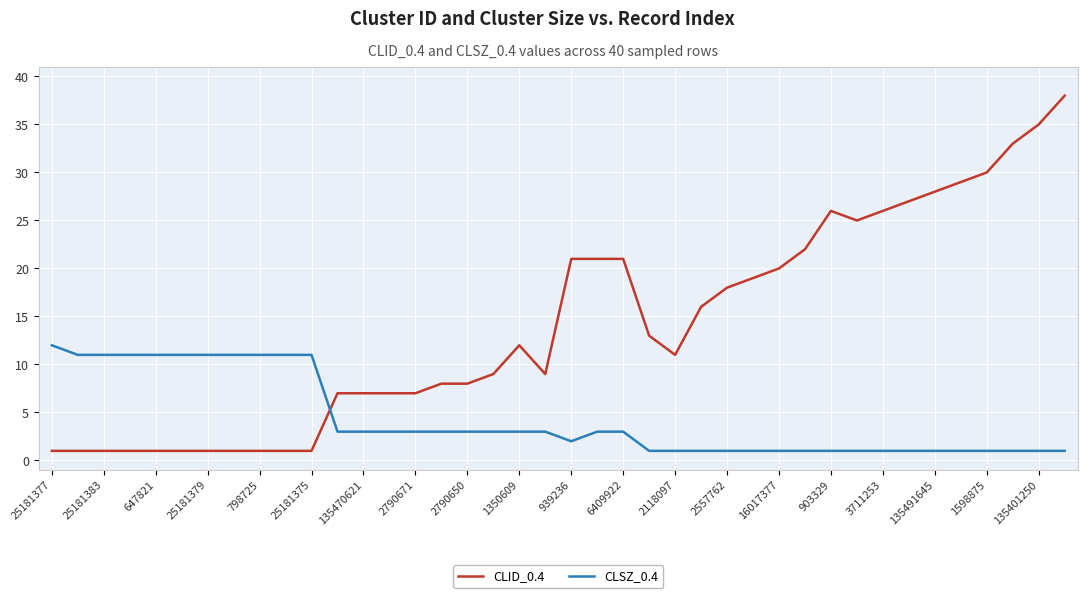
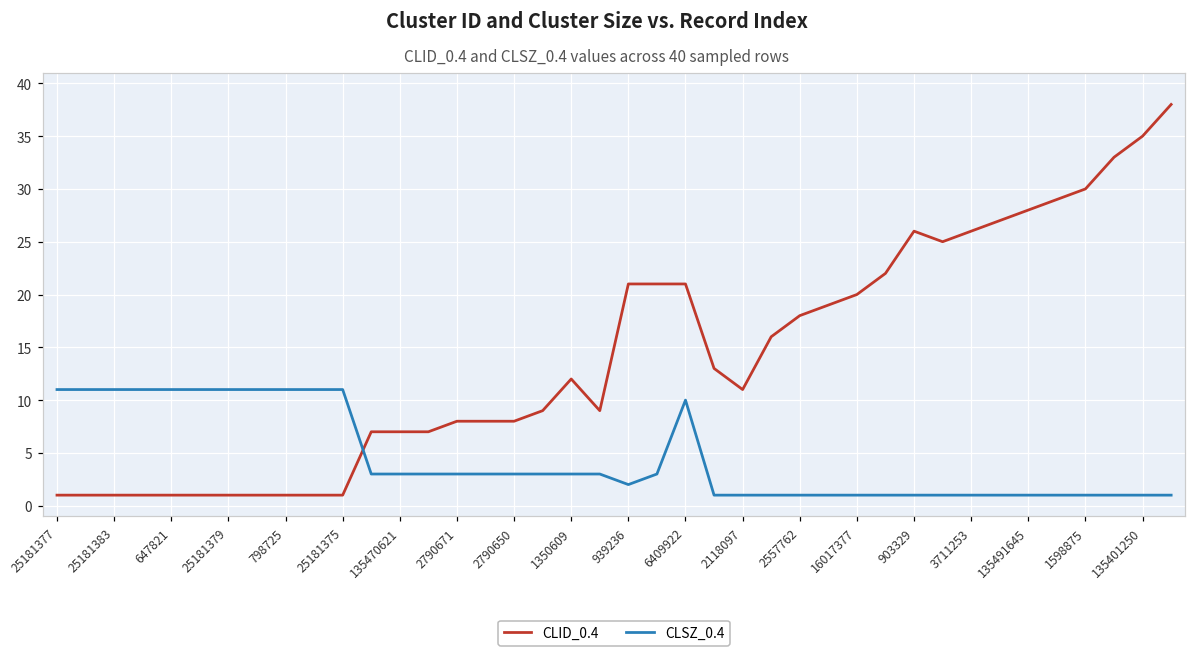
  {
    "CLID_0.4": {
      "25181377": 1,
      "25181383": 1,
      "647821": 1,
      "25181379": 1,
      "798725": 1,
      "25181375": 1,
      "135470621": 7,
-     "2790671": 7,
+     "2790671": 8,
      "2790650": 8,
      "1350609": 12,
      "939236": 21,
      "6409922": 21,
      "2118097": 11,
      "2557762": 18,
      "16017377": 20,
      "903329": 26,
      "3711253": 26,
      "135491645": 28,
      "1598875": 30,
      "135401250": 35
    },
    "CLSZ_0.4": {
-     "25181377": 12,
+     "25181377": 11,
      "25181383": 11,
      "647821": 11,
      "25181379": 11,
      "798725": 11,
      "25181375": 11,
      "135470621": 3,
      "2790671": 3,
      "2790650": 3,
      "1350609": 3,
      "939236": 2,
-     "6409922": 3,
+     "6409922": 10,
      "2118097": 1,
      "2557762": 1,
      "16017377": 1,
      "903329": 1,
      "3711253": 1,
      "135491645": 1,
      "1598875": 1,
      "135401250": 1
    }
  }
